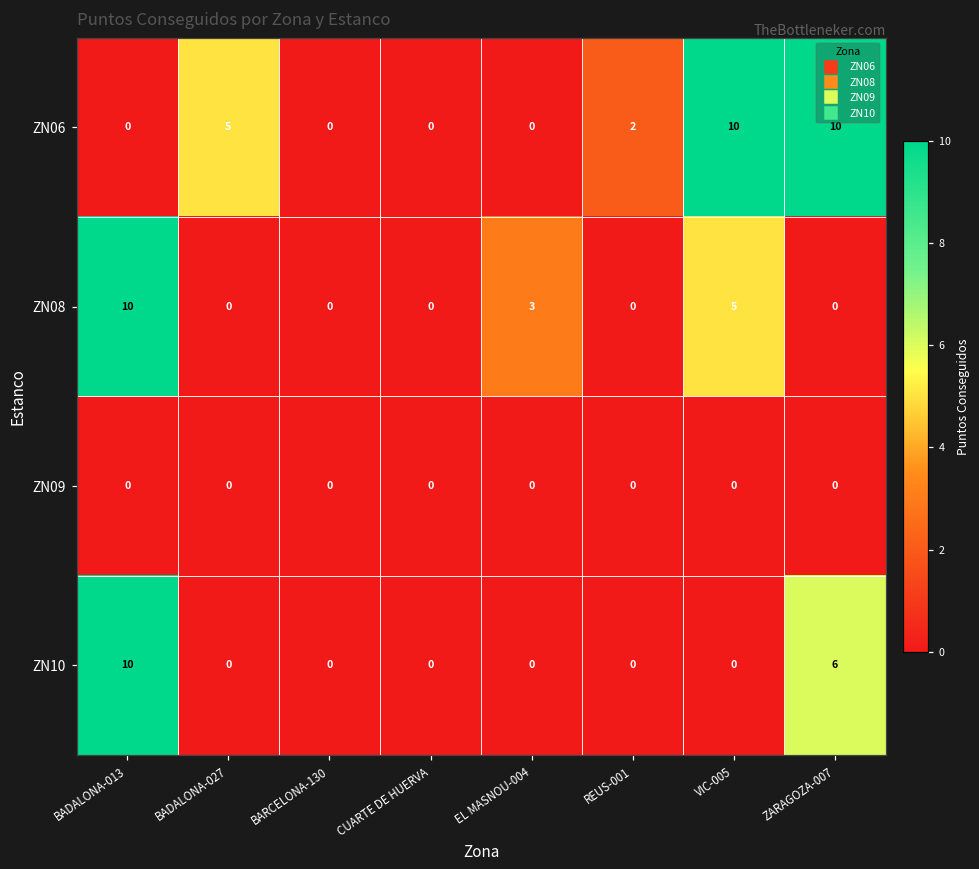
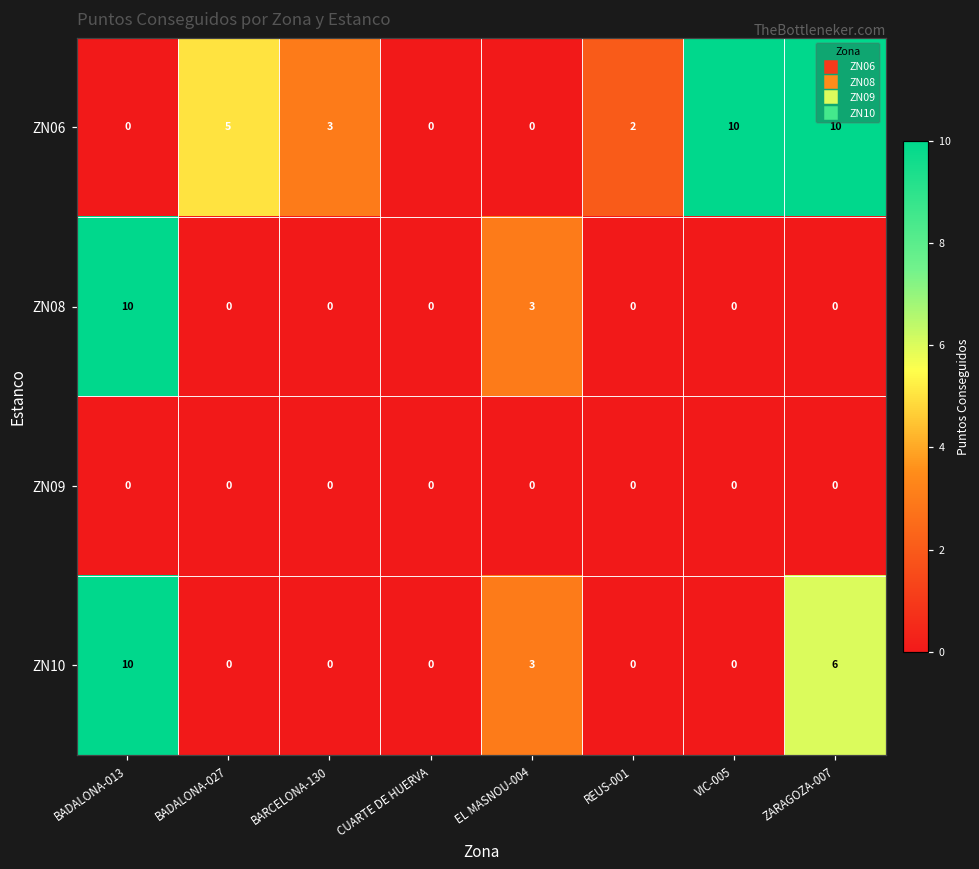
  {
    "ZN06": {
      "BADALONA-013": 0,
      "BADALONA-027": 5,
-     "BARCELONA-130": 0,
+     "BARCELONA-130": 3,
      "CUARTE DE HUERVA": 0,
      "EL MASNOU-004": 0,
      "REUS-001": 2,
      "VIC-005": 10
    },
    "ZN08": {
      "BADALONA-013": 10,
      "BADALONA-027": 0,
      "BARCELONA-130": 0,
      "CUARTE DE HUERVA": 0,
      "EL MASNOU-004": 3,
      "REUS-001": 0,
-     "VIC-005": 5,
+     "VIC-005": 0,
      "ZARAGOZA-007": 0
    },
    "ZN09": {
      "BADALONA-013": 0,
      "BADALONA-027": 0,
      "BARCELONA-130": 0,
      "CUARTE DE HUERVA": 0,
      "EL MASNOU-004": 0,
      "REUS-001": 0,
      "VIC-005": 0,
      "ZARAGOZA-007": 0
    },
    "ZN10": {
      "BADALONA-013": 10,
      "BADALONA-027": 0,
      "BARCELONA-130": 0,
      "CUARTE DE HUERVA": 0,
-     "EL MASNOU-004": 0,
+     "EL MASNOU-004": 3,
      "REUS-001": 0,
      "VIC-005": 0,
      "ZARAGOZA-007": 6
    }
  }
